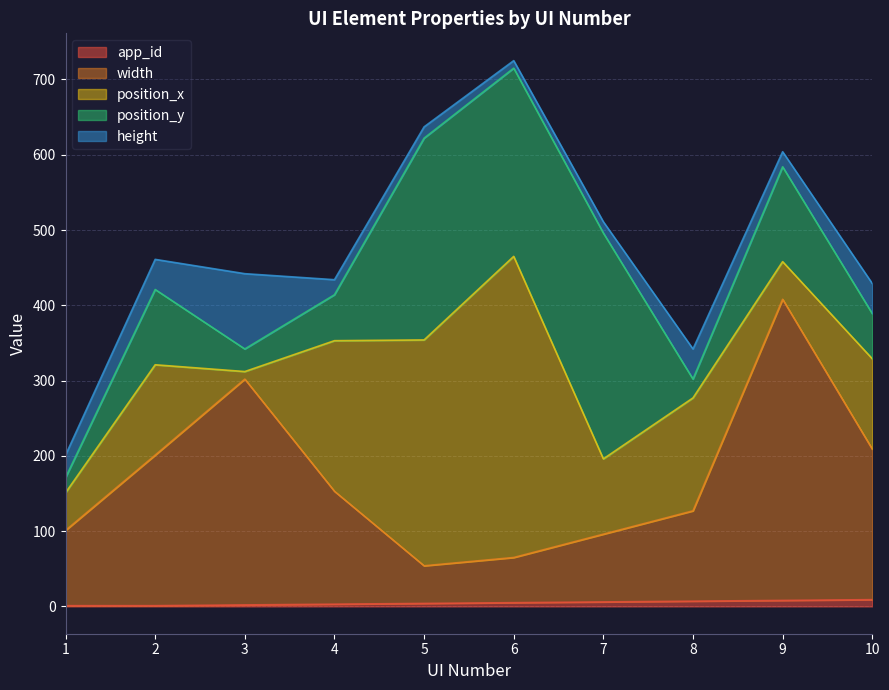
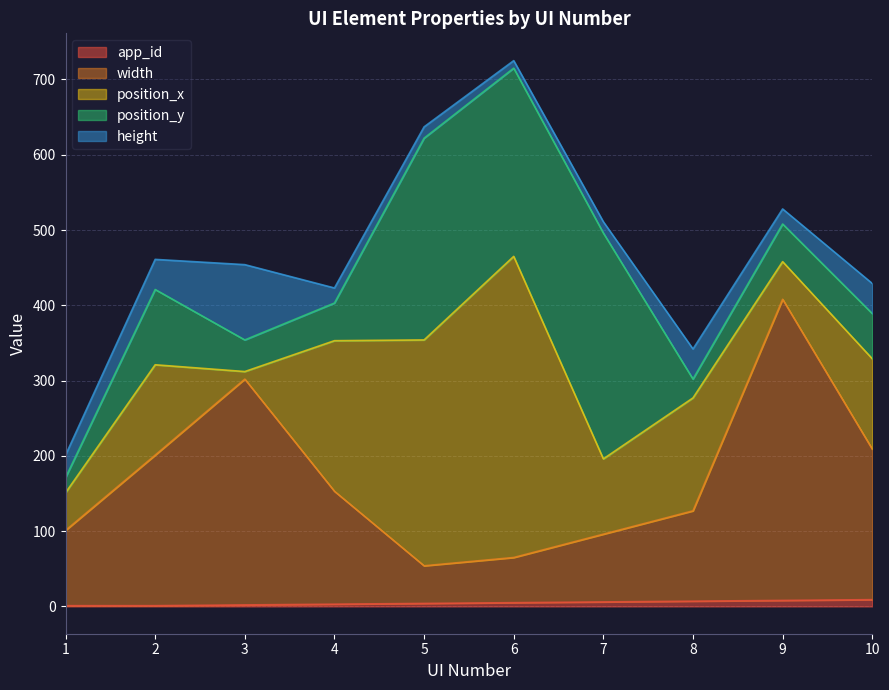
  {
    "position_y": {
      "1": 20,
      "2": 100,
-     "3": 30,
-     "4": 60,
+     "3": 40,
+     "4": 50,
      "5": 270,
      "6": 250,
      "7": 300,
      "8": 30,
-     "9": 130,
+     "9": 50,
      "10": 60
    },
    "height": {
      "1": 30,
      "2": 40,
      "3": 100,
      "4": 20,
      "5": 20,
      "6": 10,
      "7": 20,
      "8": 40,
      "9": 20,
      "10": 40
    }
  }
